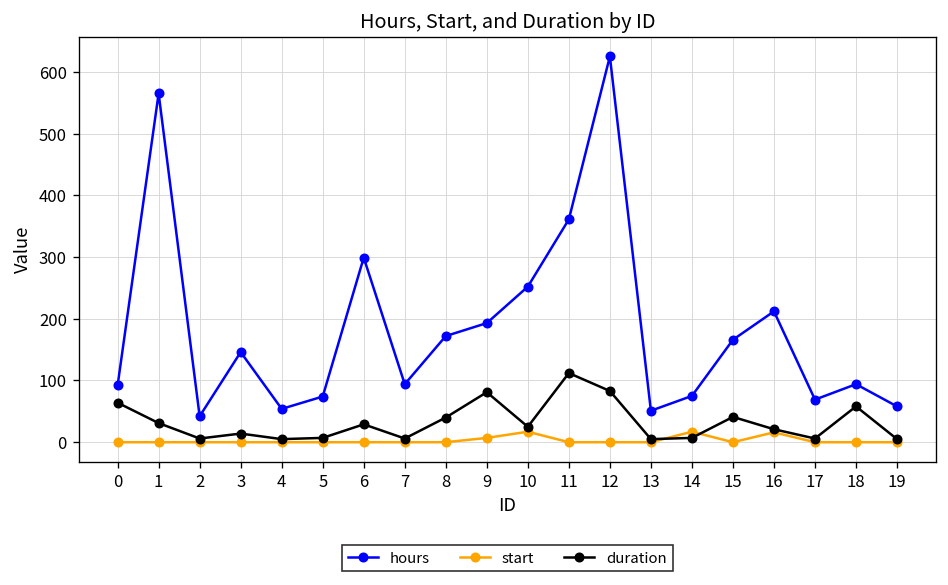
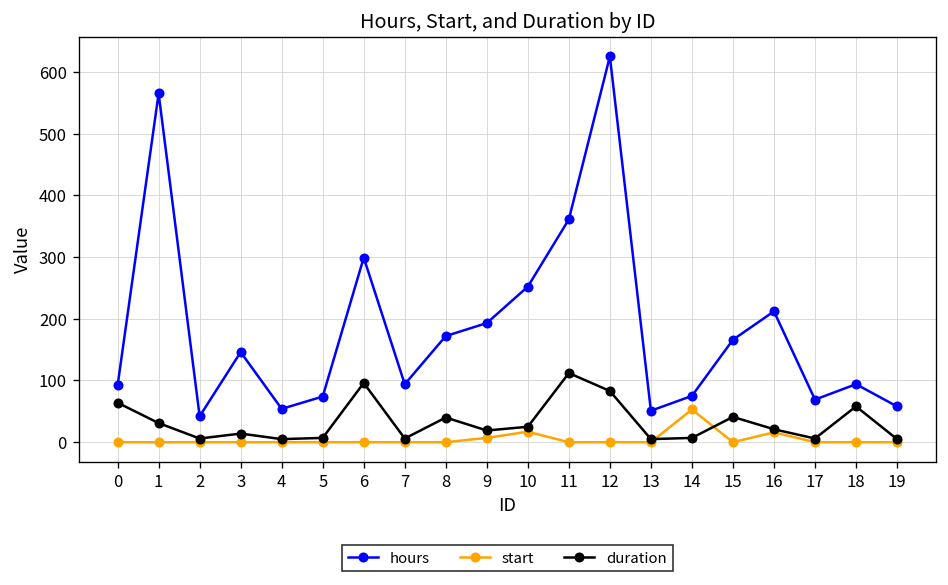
  {
    "hours": {
      "0": 90,
      "1": 570,
      "2": 40,
      "3": 150,
      "4": 50,
      "5": 70,
      "6": 300,
      "7": 90,
      "8": 170,
      "9": 190,
      "10": 250,
      "11": 360,
      "12": 630,
      "13": 50,
      "14": 80,
      "15": 170,
      "16": 210,
      "17": 70,
      "18": 90,
      "19": 60
    },
    "start": {
      "0": 0,
      "1": 0,
      "2": 0,
      "3": 0,
      "5": 0,
      "6": 0,
      "7": 0,
      "8": 0,
      "9": 10,
      "10": 20,
      "11": 0,
      "12": 0,
-     "14": 20,
+     "14": 50,
      "15": 0,
      "16": 20,
      "17": 0,
      "18": 0
    },
    "duration": {
      "0": 60,
      "1": 30,
      "2": 10,
      "3": 10,
      "5": 10,
-     "6": 30,
+     "6": 100,
      "7": 10,
      "8": 40,
-     "9": 80,
+     "9": 20,
      "10": 30,
      "11": 110,
      "12": 80,
      "14": 10,
      "15": 40,
      "16": 20,
      "17": 10,
      "18": 60
    }
  }
